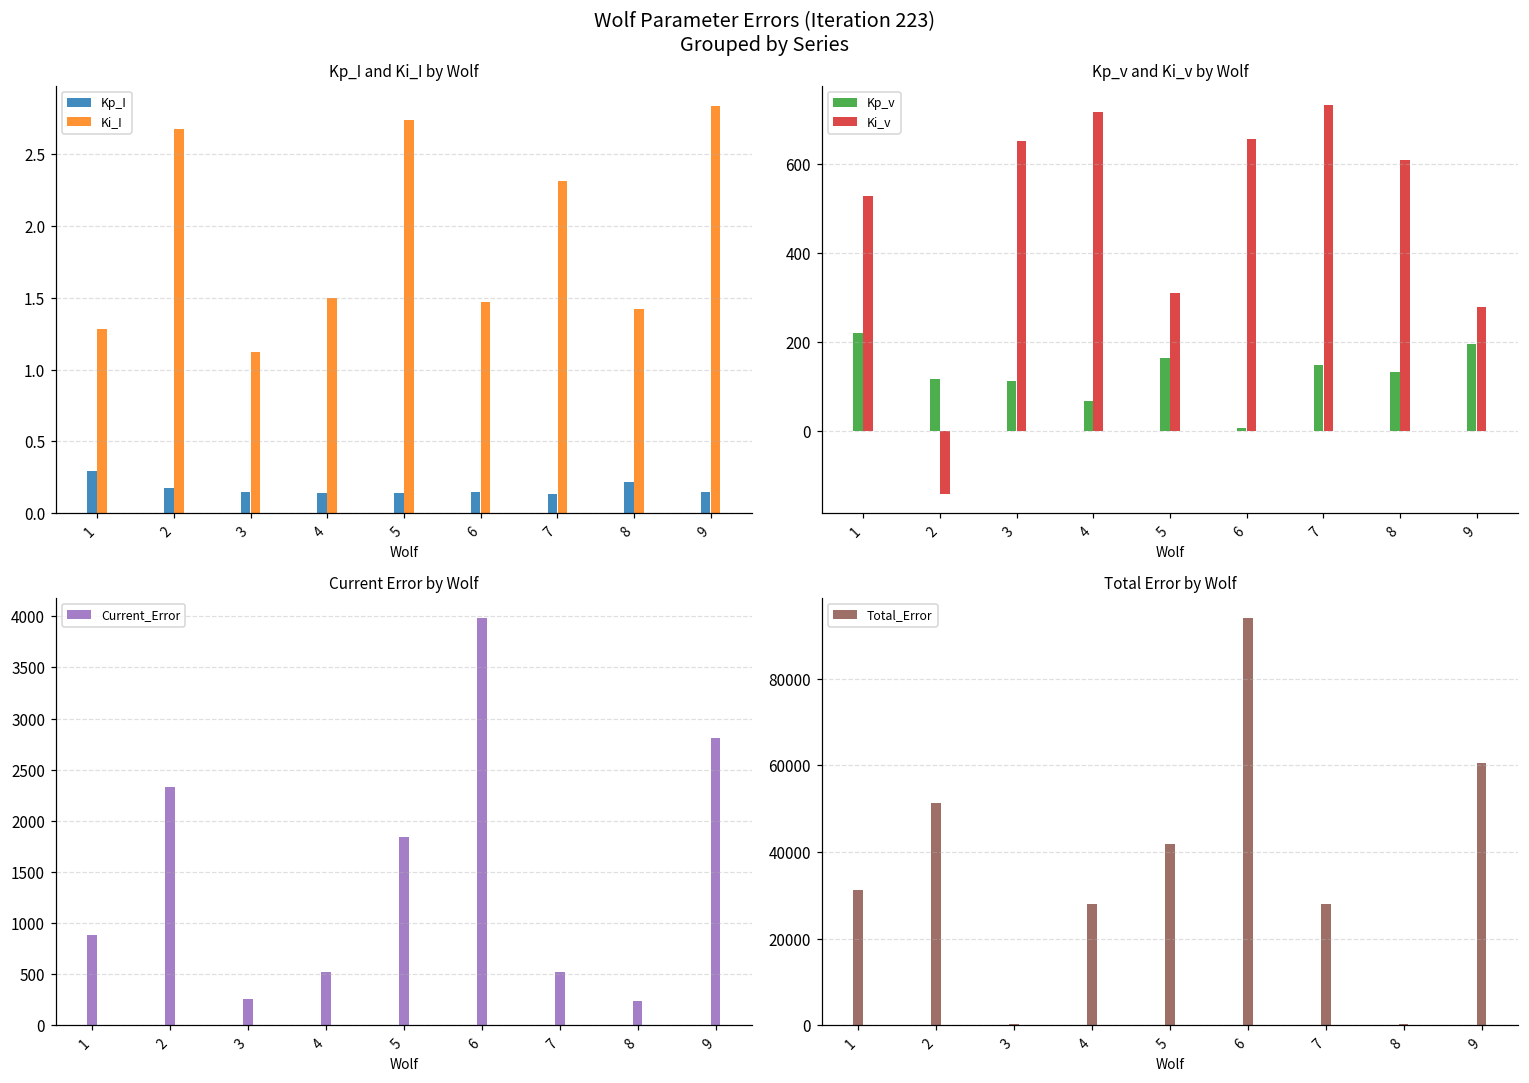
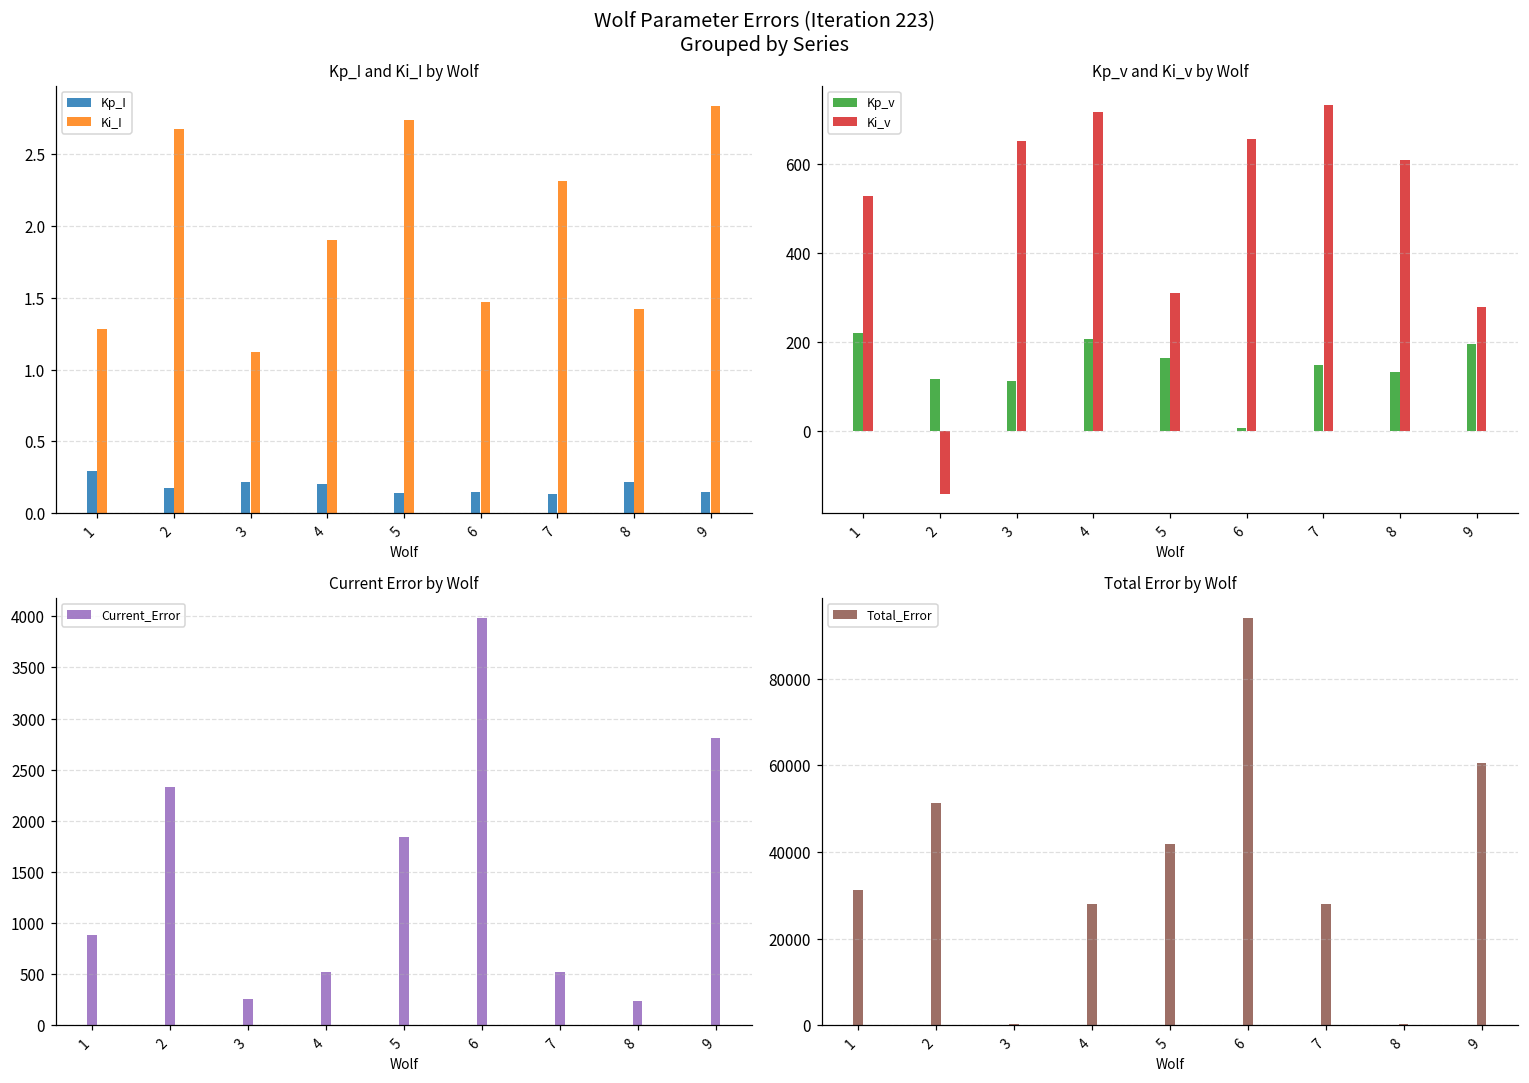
  {
    "Kp_I and Ki_I by Wolf": {
      "Kp_I": {
        "1": 0.29,
        "2": 0.18,
-       "3": 0.15,
-       "4": 0.14,
+       "3": 0.22,
+       "4": 0.20,
        "5": 0.14,
        "6": 0.15,
        "7": 0.13,
        "8": 0.22,
        "9": 0.14
      },
      "Ki_I": {
        "1": 1.28,
        "2": 2.67,
        "3": 1.12,
-       "4": 1.50,
+       "4": 1.90,
        "5": 2.74,
        "6": 1.47,
        "7": 2.31,
        "8": 1.42,
        "9": 2.83
      }
    },
    "Kp_v and Ki_v by Wolf": {
      "Kp_v": {
        "1": 220,
        "2": 120,
        "3": 110,
-       "4": 70,
+       "4": 210,
        "5": 160,
        "6": 10,
        "7": 150,
        "8": 130,
        "9": 200
      },
      "Ki_v": {
        "1": 530,
        "2": -140,
        "3": 650,
        "4": 720,
        "5": 310,
        "6": 660,
        "7": 730,
        "8": 610,
        "9": 280
      }
    },
    "Current Error by Wolf": {
      "1": 900,
      "2": 2300,
      "3": 300,
      "4": 500,
      "5": 1800,
      "6": 4000,
      "7": 500,
      "8": 200,
      "9": 2800
    },
    "Total Error by Wolf": {
      "1": 31000,
      "2": 51000,
      "4": 28000,
      "5": 42000,
      "6": 94000,
      "7": 28000,
      "9": 61000
    }
  }
